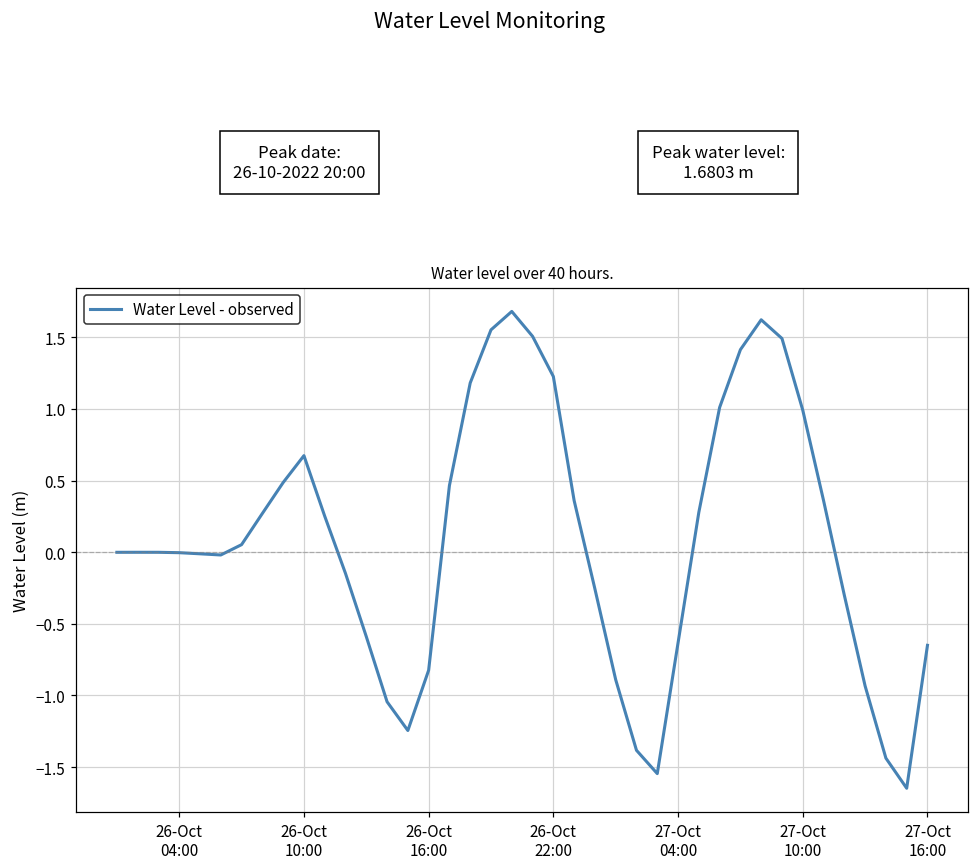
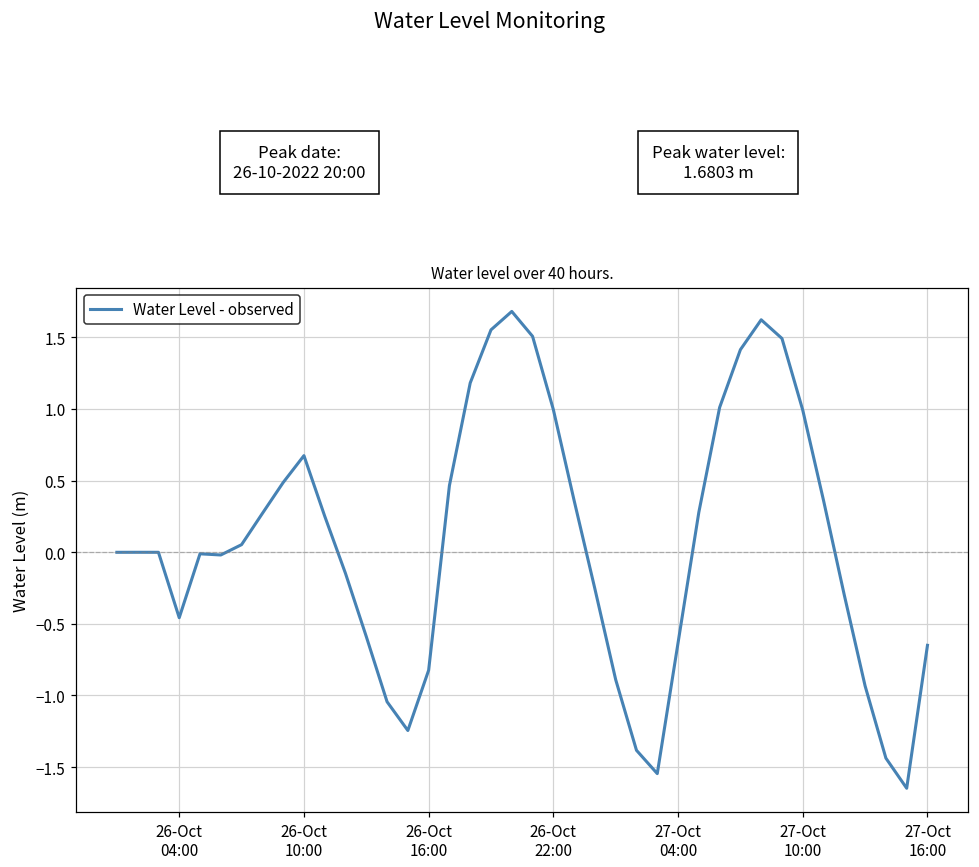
  {
-   "26-Oct 04:00": 0.00,
+   "26-Oct 04:00": -0.46,
    "26-Oct 10:00": 0.67,
    "26-Oct 16:00": -0.82,
-   "26-Oct 22:00": 1.23,
+   "26-Oct 22:00": 1.00,
    "27-Oct 04:00": -0.63,
    "27-Oct 10:00": 0.99,
    "27-Oct 16:00": -0.65
  }
